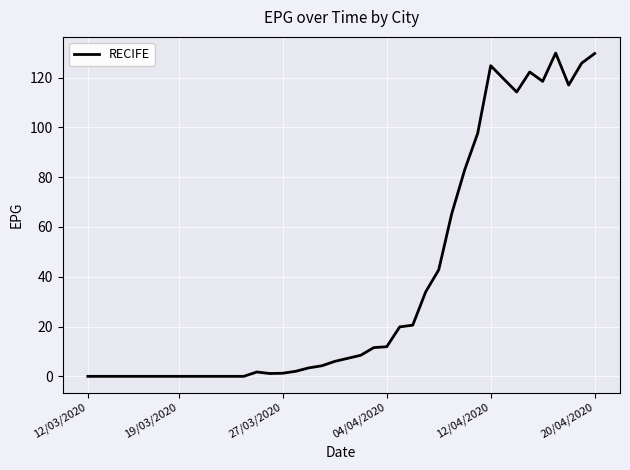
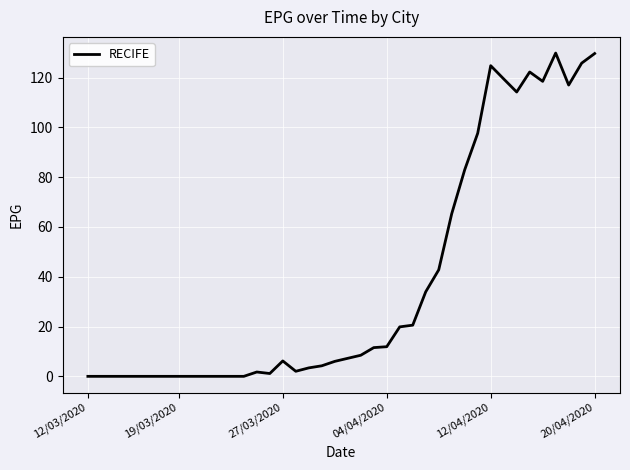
  {
    "12/03/2020": 0,
    "19/03/2020": 0,
-   "27/03/2020": 1,
+   "27/03/2020": 6,
    "04/04/2020": 12,
    "12/04/2020": 125,
    "20/04/2020": 130
  }
